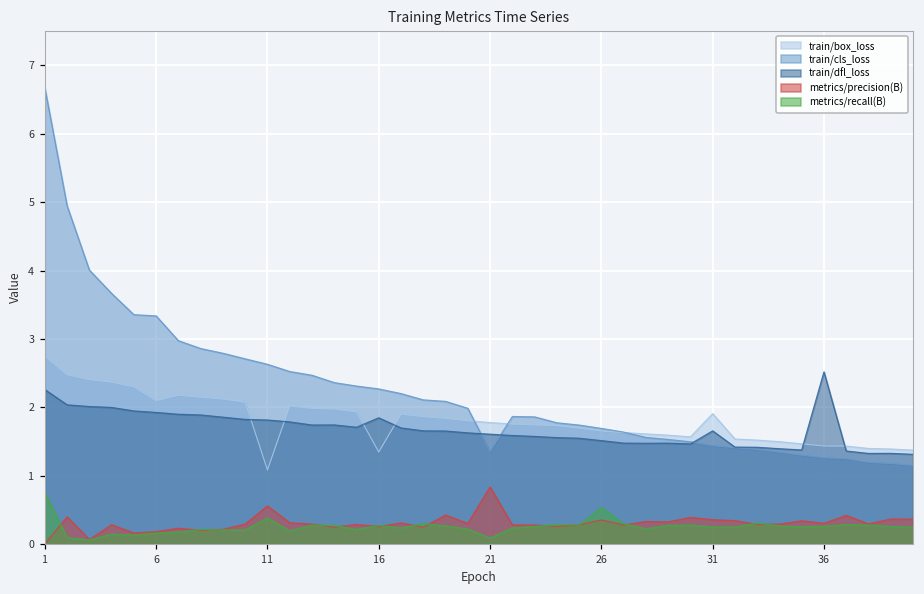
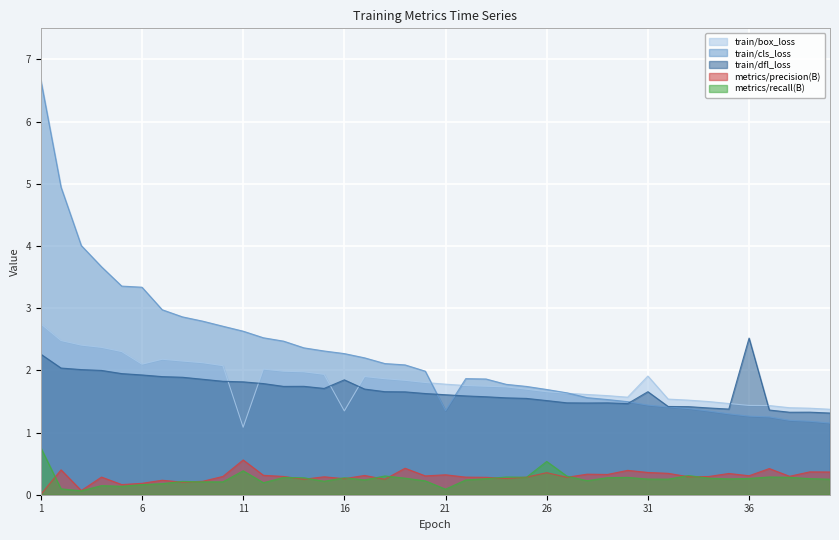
  {
    "train/box_loss": {
      "1": 2.7,
      "6": 2.1,
      "11": 1.1,
      "16": 1.3,
      "21": 1.8,
      "31": 1.9,
      "36": 1.4
    },
    "train/cls_loss": {
      "1": 6.7,
      "6": 3.3,
      "11": 2.6,
      "16": 2.3,
      "21": 1.4,
      "31": 1.4,
      "36": 1.3
    },
    "train/dfl_loss": {
      "1": 2.3,
      "6": 1.9,
      "11": 1.8,
      "16": 1.8,
      "21": 1.6,
      "26": 1.5,
      "31": 1.7,
      "36": 2.5
    },
    "metrics/precision(B)": {
      "1": 0.0,
      "11": 0.6,
-     "21": 0.8,
+     "21": 0.3,
      "26": 0.4,
      "31": 0.4,
      "36": 0.3
    },
    "metrics/recall(B)": {
      "1": 0.8,
      "11": 0.4,
      "21": 0.1,
      "26": 0.5,
      "31": 0.3,
      "36": 0.3
    }
  }
